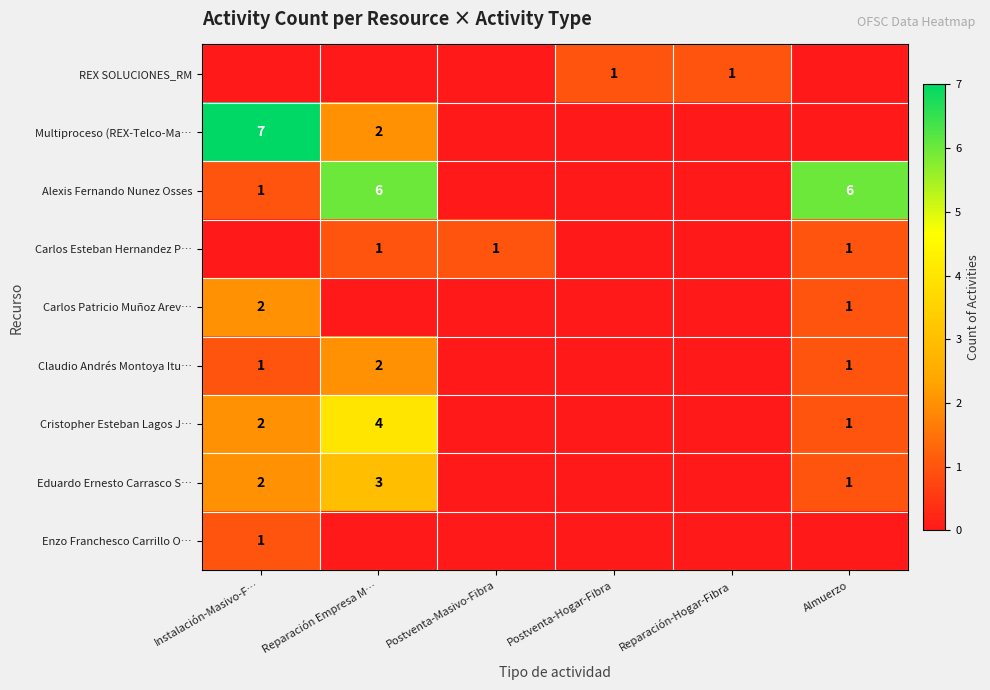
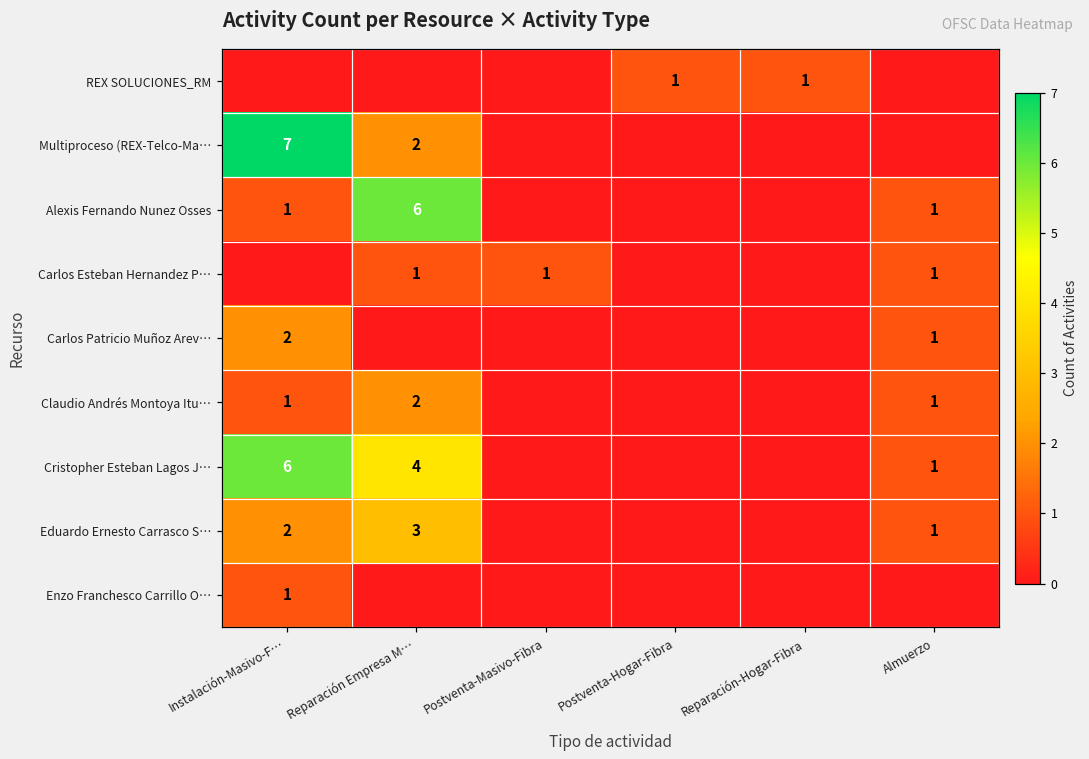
  {
    "REX SOLUCIONES_RM": {
      "Postventa-Hogar-Fibra": 1,
      "Reparación-Hogar-Fibra": 1
    },
    "Multiproceso (REX-Telco-Ma…": {
      "Instalación-Masivo-F…": 7,
      "Reparación Empresa M…": 2
    },
    "Alexis Fernando Nunez Osses": {
      "Instalación-Masivo-F…": 1,
      "Reparación Empresa M…": 6,
-     "Almuerzo": 6
+     "Almuerzo": 1
    },
    "Carlos Esteban Hernandez P…": {
      "Reparación Empresa M…": 1,
      "Postventa-Masivo-Fibra": 1,
      "Almuerzo": 1
    },
    "Carlos Patricio Muñoz Arev…": {
      "Instalación-Masivo-F…": 2,
      "Almuerzo": 1
    },
    "Claudio Andrés Montoya Itu…": {
      "Instalación-Masivo-F…": 1,
      "Reparación Empresa M…": 2,
      "Almuerzo": 1
    },
    "Cristopher Esteban Lagos J…": {
-     "Instalación-Masivo-F…": 2,
+     "Instalación-Masivo-F…": 6,
      "Reparación Empresa M…": 4,
      "Almuerzo": 1
    },
    "Eduardo Ernesto Carrasco S…": {
      "Instalación-Masivo-F…": 2,
      "Reparación Empresa M…": 3,
      "Almuerzo": 1
    },
    "Enzo Franchesco Carrillo O…": {
      "Instalación-Masivo-F…": 1
    }
  }
